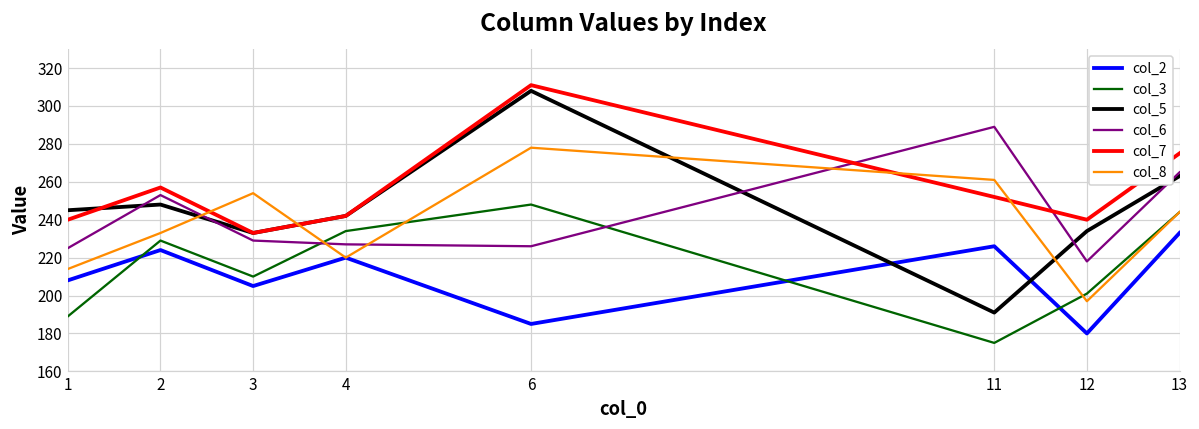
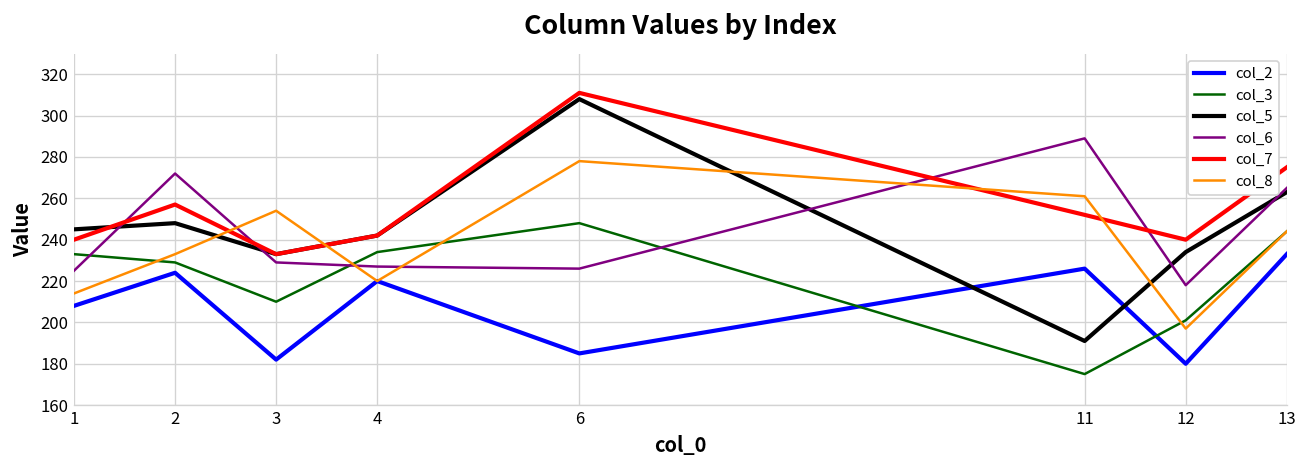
  {
    "col_2": {
      "1": 208,
      "2": 224,
-     "3": 205,
+     "3": 182,
      "6": 185,
      "11": 226,
      "12": 180,
      "13": 233
    },
    "col_3": {
-     "1": 189,
+     "1": 233,
      "2": 229,
      "3": 210,
      "4": 234,
      "6": 248,
      "11": 175,
      "12": 201
    },
    "col_5": {
      "1": 245,
      "2": 248,
      "6": 308,
      "11": 191,
      "12": 234,
      "13": 263
    },
    "col_6": {
      "1": 225,
-     "2": 253,
+     "2": 272,
      "3": 229,
      "4": 227,
      "6": 226,
      "11": 289,
      "12": 218,
      "13": 265
    },
    "col_7": {
      "1": 240,
      "2": 257,
      "6": 311,
      "11": 252,
      "12": 240,
      "13": 275
    },
    "col_8": {
      "1": 214,
      "2": 233,
      "3": 254,
      "6": 278,
      "11": 261,
      "12": 197
    }
  }
